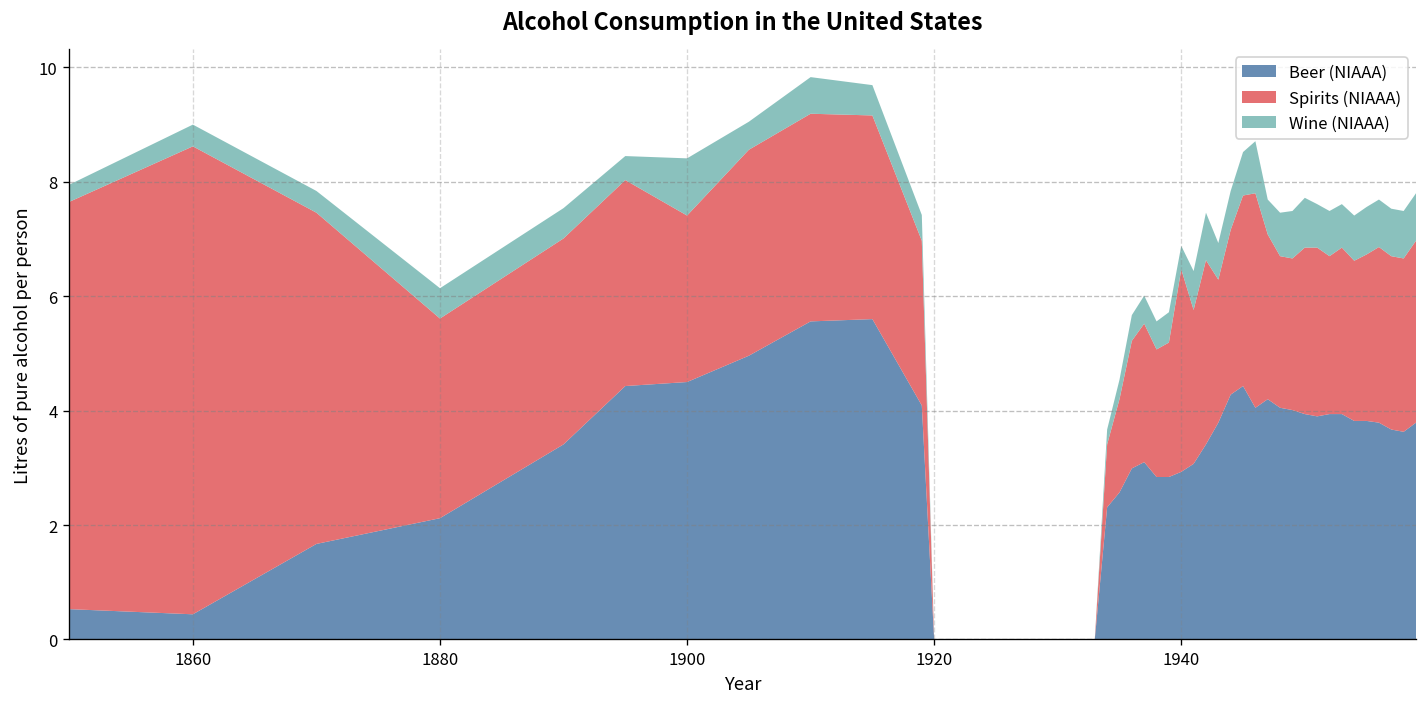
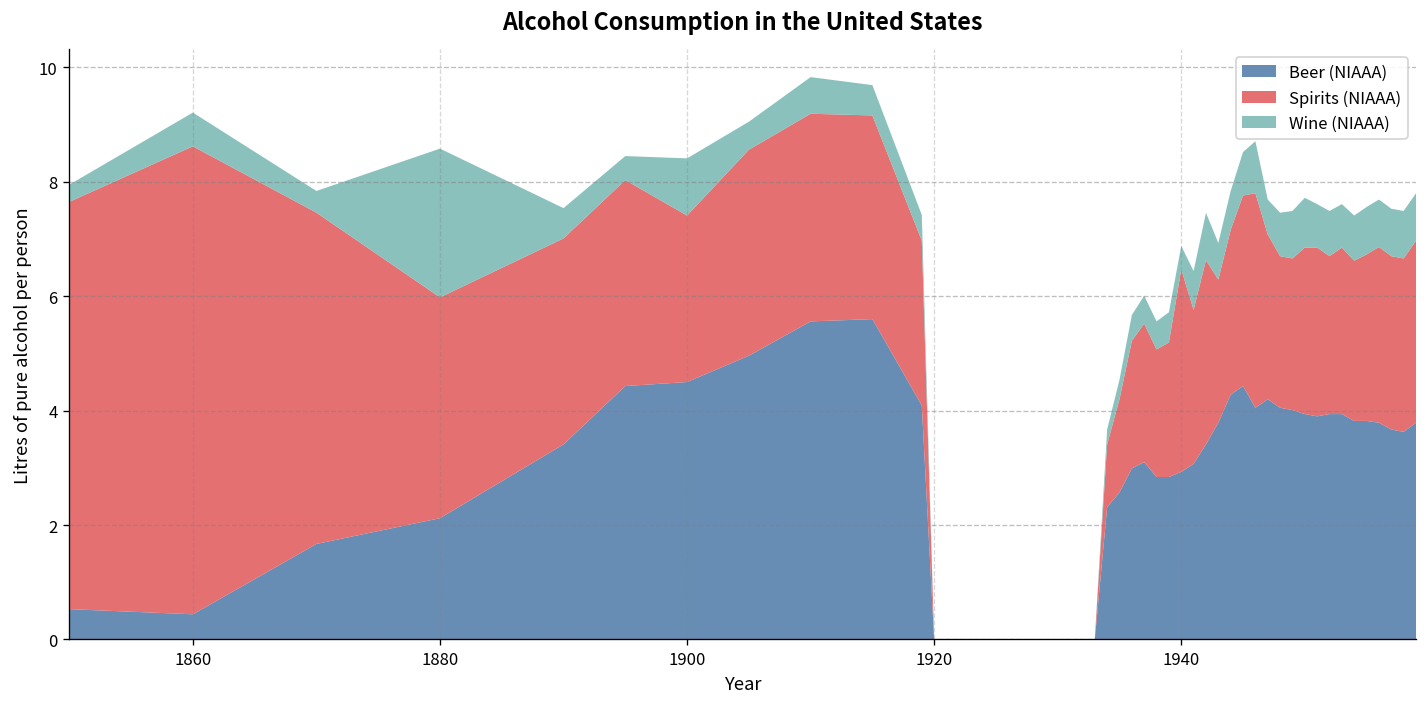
  {
    "Beer (NIAAA)": {
      "1860": 0.4,
      "1880": 2.1,
      "1900": 4.5,
      "1940": 2.9
    },
    "Spirits (NIAAA)": {
      "1860": 8.2,
-     "1880": 3.5,
+     "1880": 3.9,
      "1900": 2.9,
      "1940": 3.5
    },
    "Wine (NIAAA)": {
-     "1860": 0.4,
-     "1880": 0.5,
+     "1860": 0.6,
+     "1880": 2.6,
      "1900": 1.0,
      "1940": 0.4
    }
  }
